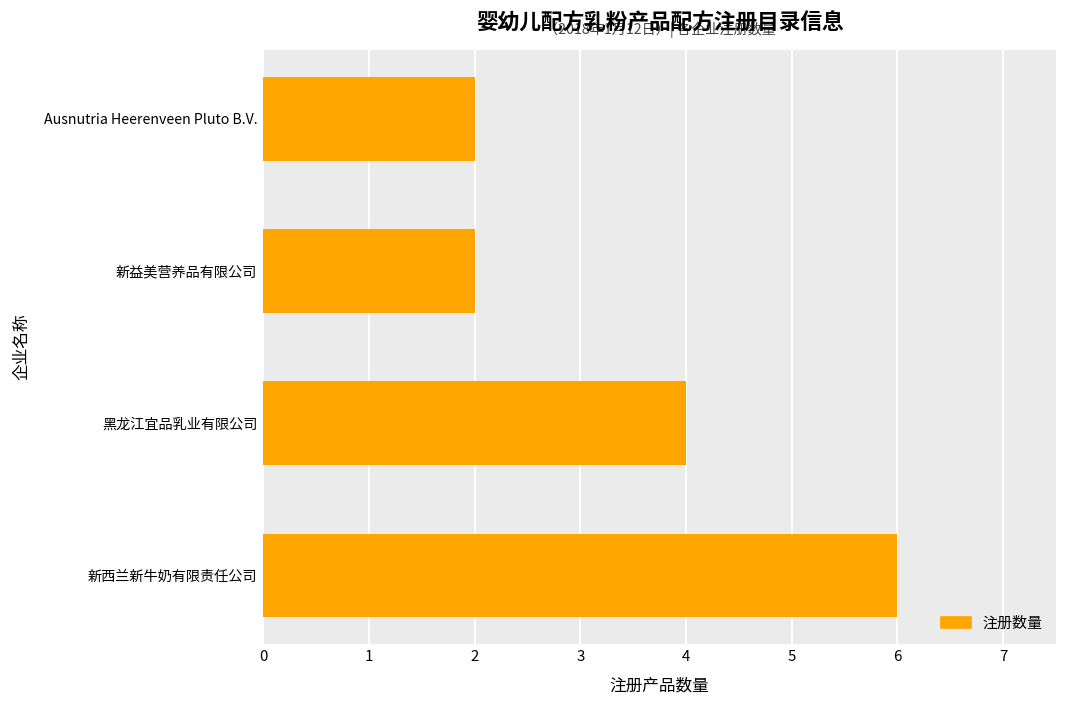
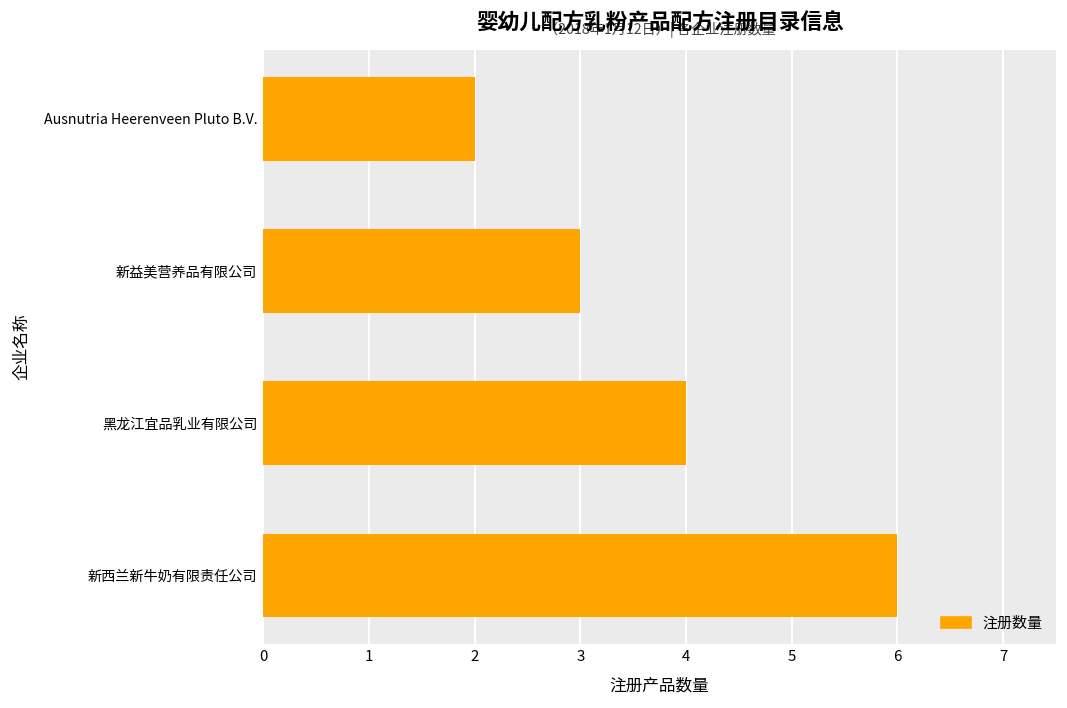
  {
    "Ausnutria Heerenveen Pluto B.V.": 2,
-   "新益美营养品有限公司": 2,
+   "新益美营养品有限公司": 3,
    "黑龙江宜品乳业有限公司": 4,
    "新西兰新牛奶有限责任公司": 6
  }
